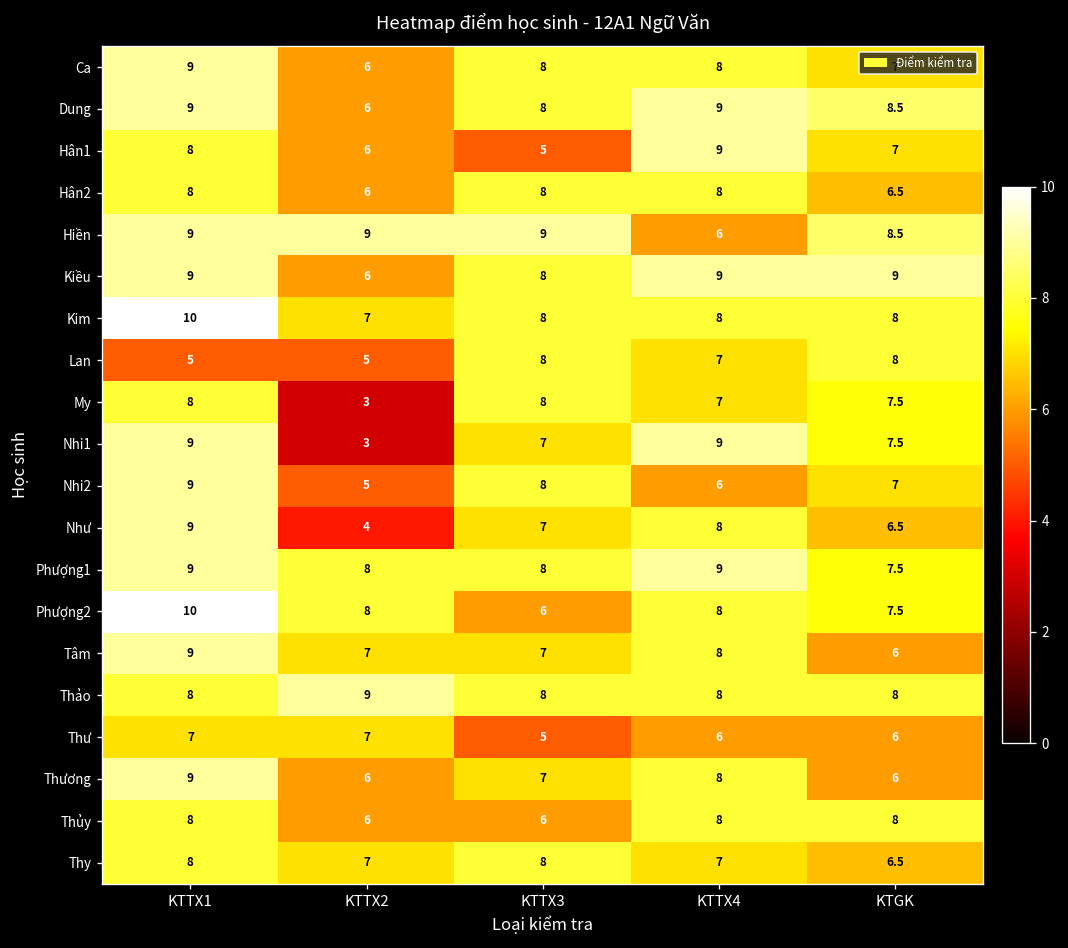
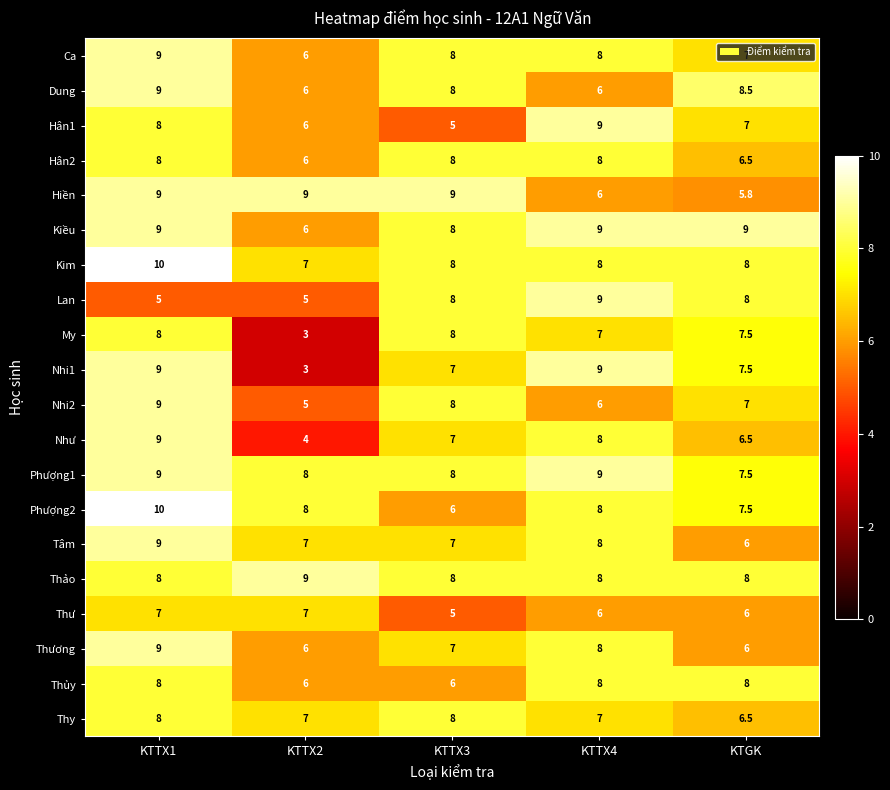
  {
    "Ca": {
      "KTTX1": 9,
      "KTTX2": 6,
      "KTTX3": 8,
      "KTTX4": 8
    },
    "Dung": {
      "KTTX1": 9,
      "KTTX2": 6,
      "KTTX3": 8,
-     "KTTX4": 9,
+     "KTTX4": 6,
      "KTGK": 8.5
    },
    "Hân1": {
      "KTTX1": 8,
      "KTTX2": 6,
      "KTTX3": 5,
      "KTTX4": 9,
      "KTGK": 7
    },
    "Hân2": {
      "KTTX1": 8,
      "KTTX2": 6,
      "KTTX3": 8,
      "KTTX4": 8,
      "KTGK": 6.5
    },
    "Hiền": {
      "KTTX1": 9,
      "KTTX2": 9,
      "KTTX3": 9,
      "KTTX4": 6,
-     "KTGK": 8.5
+     "KTGK": 5.8
    },
    "Kiều": {
      "KTTX1": 9,
      "KTTX2": 6,
      "KTTX3": 8,
      "KTTX4": 9,
      "KTGK": 9
    },
    "Kim": {
      "KTTX1": 10,
      "KTTX2": 7,
      "KTTX3": 8,
      "KTTX4": 8,
      "KTGK": 8
    },
    "Lan": {
      "KTTX1": 5,
      "KTTX2": 5,
      "KTTX3": 8,
-     "KTTX4": 7,
+     "KTTX4": 9,
      "KTGK": 8
    },
    "My": {
      "KTTX1": 8,
      "KTTX2": 3,
      "KTTX3": 8,
      "KTTX4": 7,
      "KTGK": 7.5
    },
    "Nhi1": {
      "KTTX1": 9,
      "KTTX2": 3,
      "KTTX3": 7,
      "KTTX4": 9,
      "KTGK": 7.5
    },
    "Nhi2": {
      "KTTX1": 9,
      "KTTX2": 5,
      "KTTX3": 8,
      "KTTX4": 6,
      "KTGK": 7
    },
    "Như": {
      "KTTX1": 9,
      "KTTX2": 4,
      "KTTX3": 7,
      "KTTX4": 8,
      "KTGK": 6.5
    },
    "Phượng1": {
      "KTTX1": 9,
      "KTTX2": 8,
      "KTTX3": 8,
      "KTTX4": 9,
      "KTGK": 7.5
    },
    "Phượng2": {
      "KTTX1": 10,
      "KTTX2": 8,
      "KTTX3": 6,
      "KTTX4": 8,
      "KTGK": 7.5
    },
    "Tâm": {
      "KTTX1": 9,
      "KTTX2": 7,
      "KTTX3": 7,
      "KTTX4": 8,
      "KTGK": 6
    },
    "Thảo": {
      "KTTX1": 8,
      "KTTX2": 9,
      "KTTX3": 8,
      "KTTX4": 8,
      "KTGK": 8
    },
    "Thư": {
      "KTTX1": 7,
      "KTTX2": 7,
      "KTTX3": 5,
      "KTTX4": 6,
      "KTGK": 6
    },
    "Thương": {
      "KTTX1": 9,
      "KTTX2": 6,
      "KTTX3": 7,
      "KTTX4": 8,
      "KTGK": 6
    },
    "Thủy": {
      "KTTX1": 8,
      "KTTX2": 6,
      "KTTX3": 6,
      "KTTX4": 8,
      "KTGK": 8
    },
    "Thy": {
      "KTTX1": 8,
      "KTTX2": 7,
      "KTTX3": 8,
      "KTTX4": 7,
      "KTGK": 6.5
    }
  }
